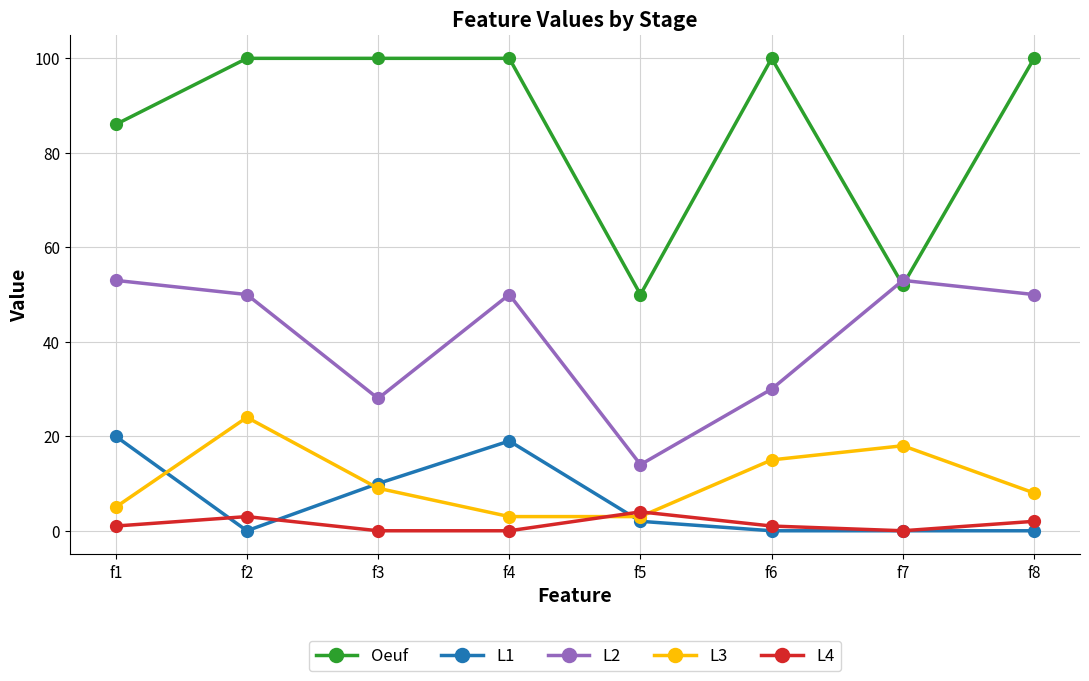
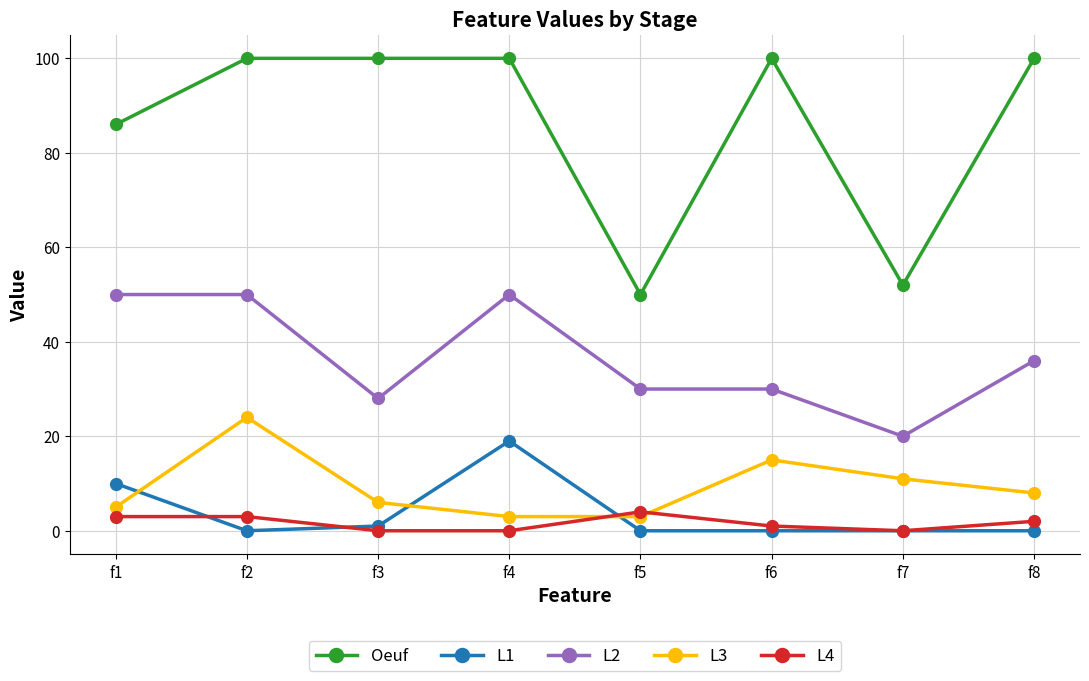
  {
    "Oeuf": {
      "f1": 86,
      "f2": 100,
      "f3": 100,
      "f4": 100,
      "f5": 50,
      "f6": 100,
      "f7": 52,
      "f8": 100
    },
    "L1": {
-     "f1": 20,
+     "f1": 10,
      "f2": 0,
-     "f3": 10,
+     "f3": 1,
      "f4": 19,
-     "f5": 2,
+     "f5": 0,
      "f6": 0,
      "f8": 0
    },
    "L2": {
-     "f1": 53,
+     "f1": 50,
      "f2": 50,
      "f3": 28,
      "f4": 50,
-     "f5": 14,
+     "f5": 30,
      "f6": 30,
-     "f7": 53,
-     "f8": 50
+     "f7": 20,
+     "f8": 36
    },
    "L3": {
      "f1": 5,
      "f2": 24,
-     "f3": 9,
+     "f3": 6,
      "f4": 3,
      "f5": 3,
      "f6": 15,
-     "f7": 18,
+     "f7": 11,
      "f8": 8
    },
    "L4": {
-     "f1": 1,
+     "f1": 3,
      "f2": 3,
      "f3": 0,
      "f4": 0,
      "f5": 4,
      "f6": 1,
      "f8": 2
    }
  }
